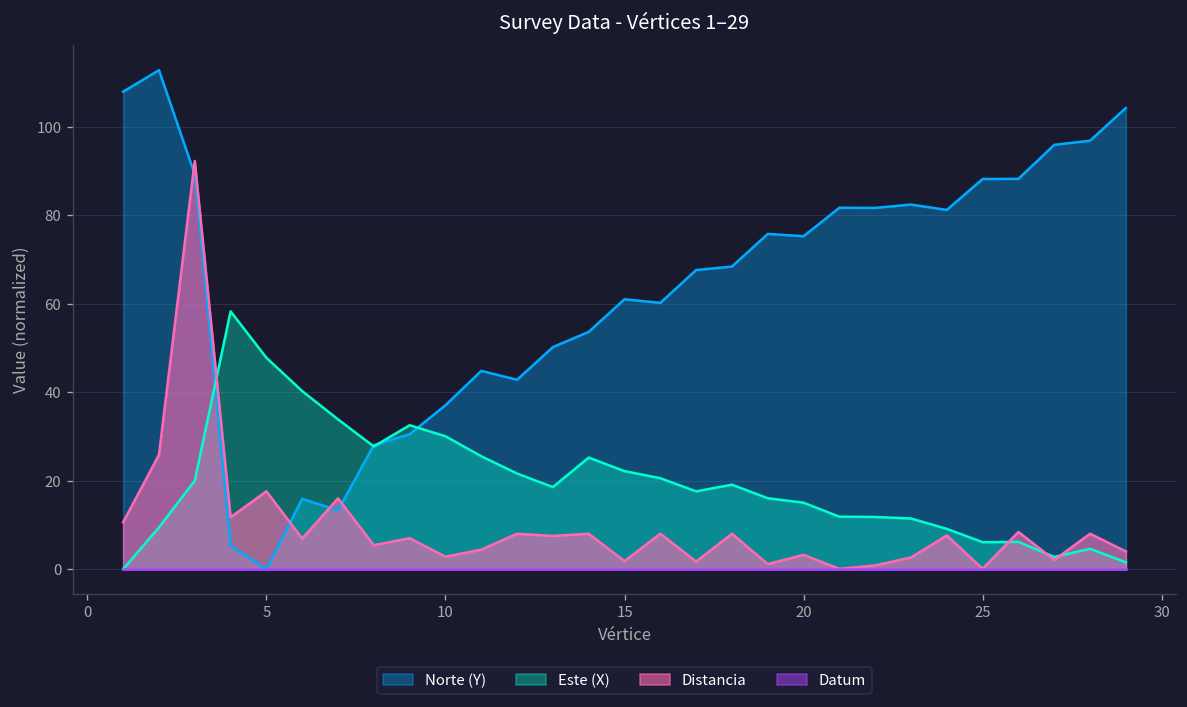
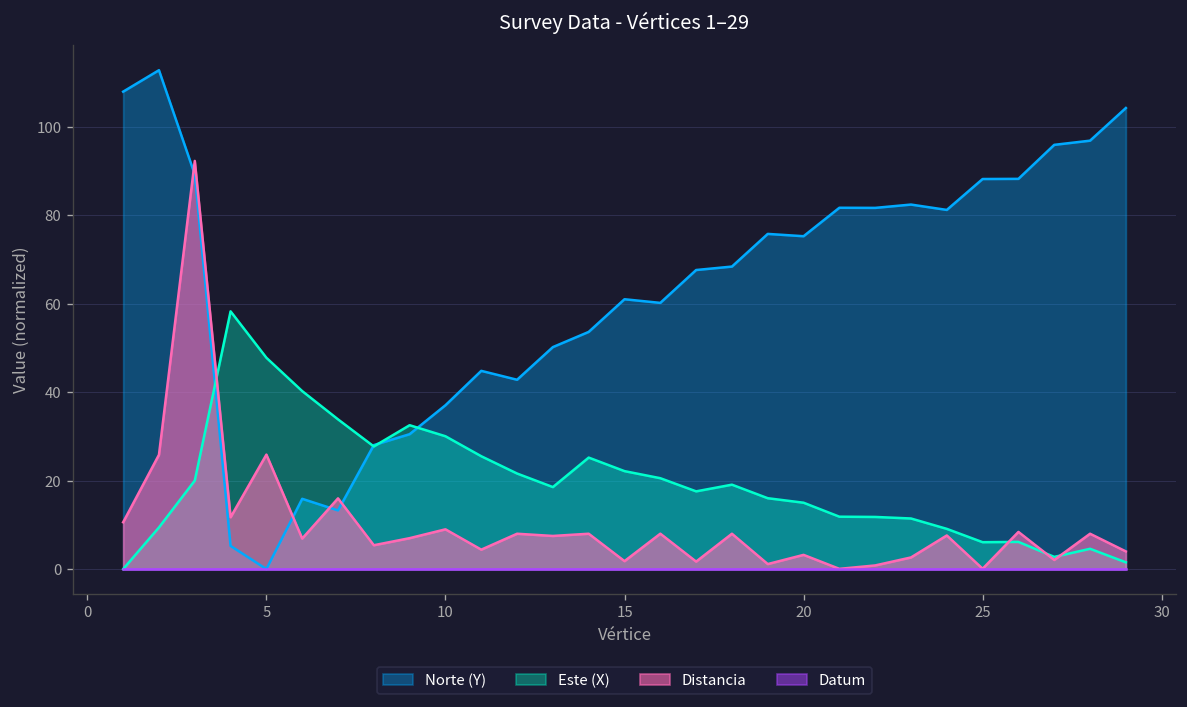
  {
    "Distancia": {
-     "5": 18,
-     "10": 3,
+     "5": 26,
+     "10": 9,
      "15": 2,
      "20": 3
    },
    "Datum": {
      "10": 0,
      "15": 0,
      "20": 0
    }
  }
